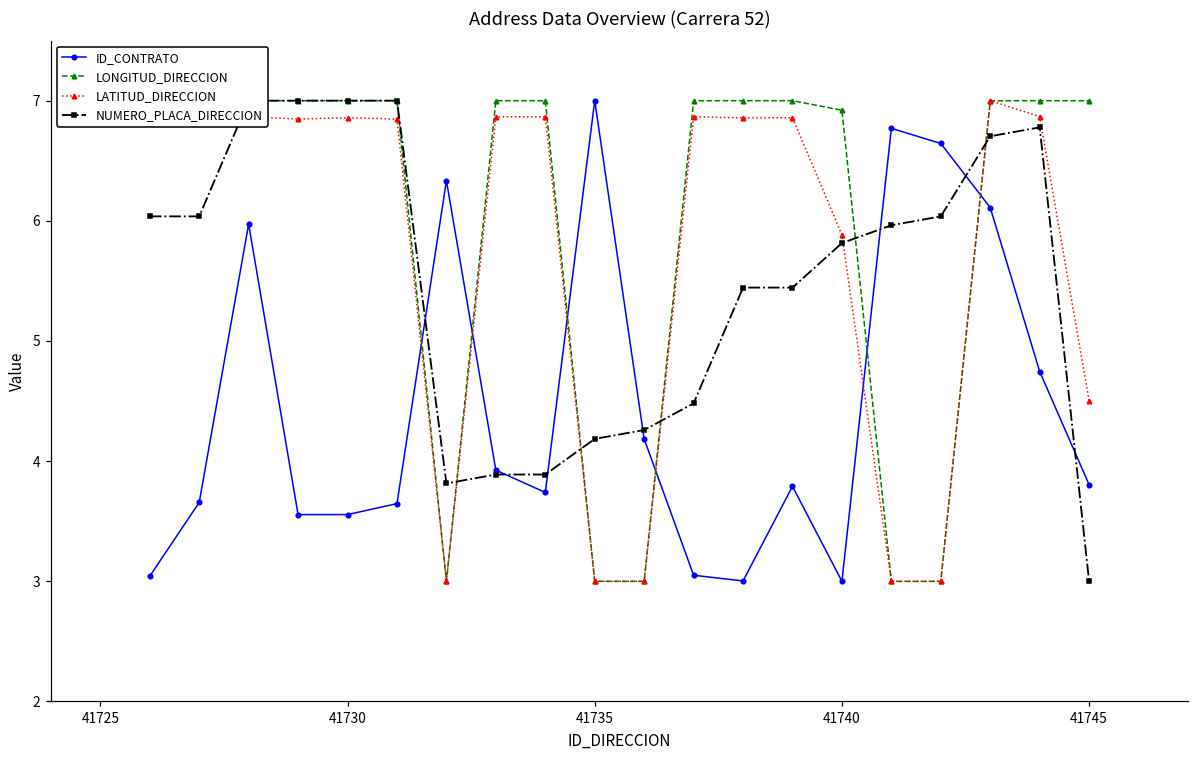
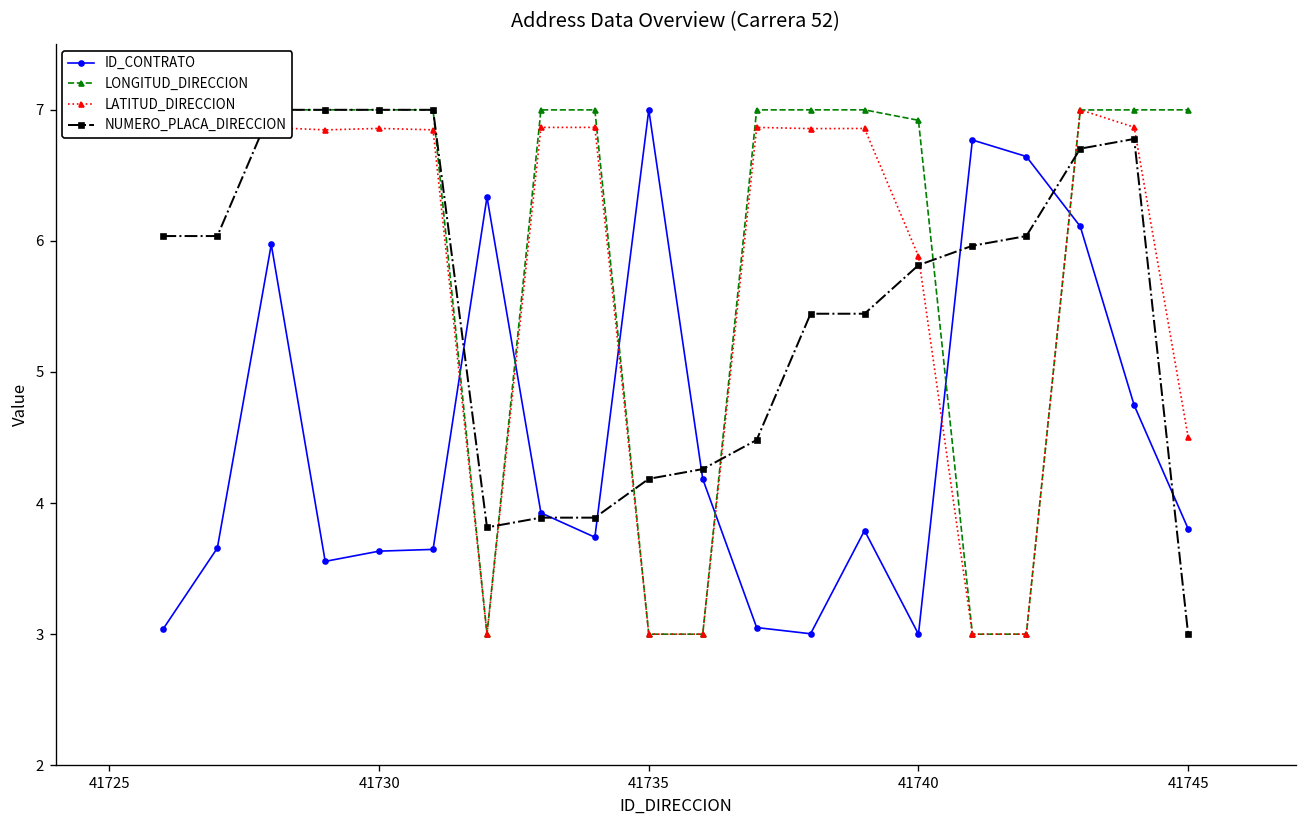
  {
    "ID_CONTRATO": {
-     "41730": 3.56,
+     "41730": 3.63,
      "41735": 7.00,
      "41740": 3.00,
      "41745": 3.80
    },
    "LONGITUD_DIRECCION": {
      "41740": 6.92,
      "41745": 7.00
    },
    "LATITUD_DIRECCION": {
      "41730": 6.86,
      "41740": 5.88,
      "41745": 4.50
    },
    "NUMERO_PLACA_DIRECCION": {
      "41735": 4.19,
      "41740": 5.81,
      "41745": 3.00
    }
  }
